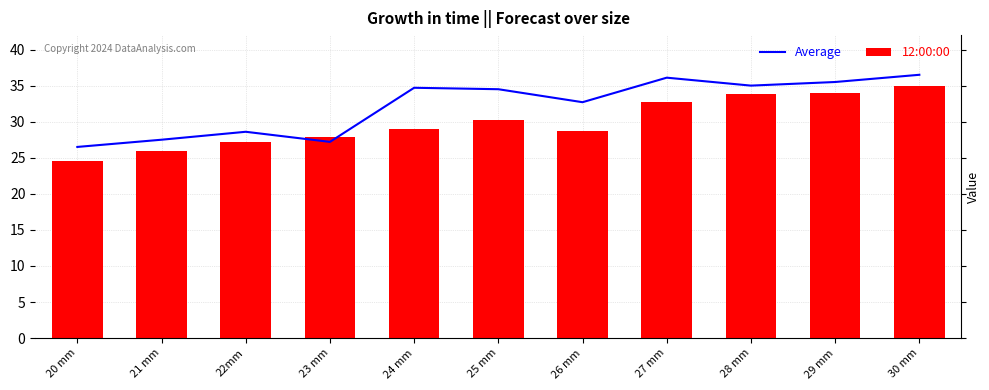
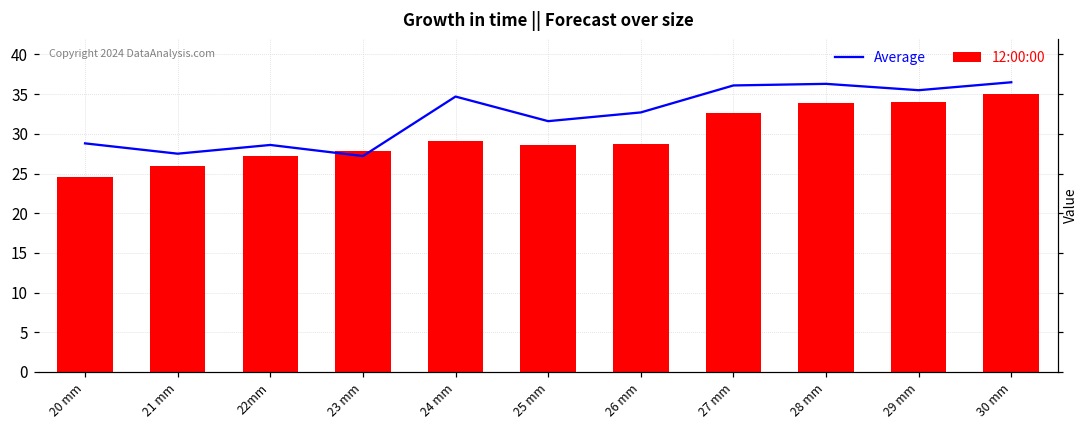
  {
    "Average": {
-     "20 mm": 27,
+     "20 mm": 29,
      "21 mm": 28,
      "22mm": 29,
      "23 mm": 27,
      "24 mm": 35,
-     "25 mm": 35,
+     "25 mm": 32,
      "26 mm": 33,
      "27 mm": 36,
-     "28 mm": 35,
+     "28 mm": 36,
      "29 mm": 36,
      "30 mm": 37
    },
    "12:00:00": {
      "20 mm": 25,
      "21 mm": 26,
      "22mm": 27,
      "23 mm": 28,
      "24 mm": 29,
-     "25 mm": 30,
+     "25 mm": 29,
      "26 mm": 29,
      "27 mm": 33,
      "28 mm": 34,
      "29 mm": 34,
      "30 mm": 35
    }
  }
